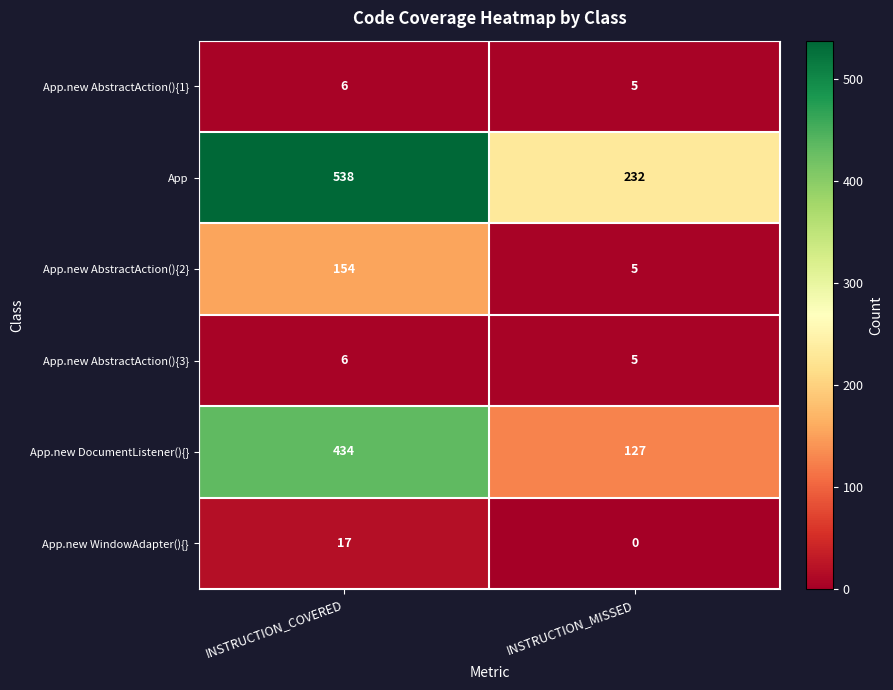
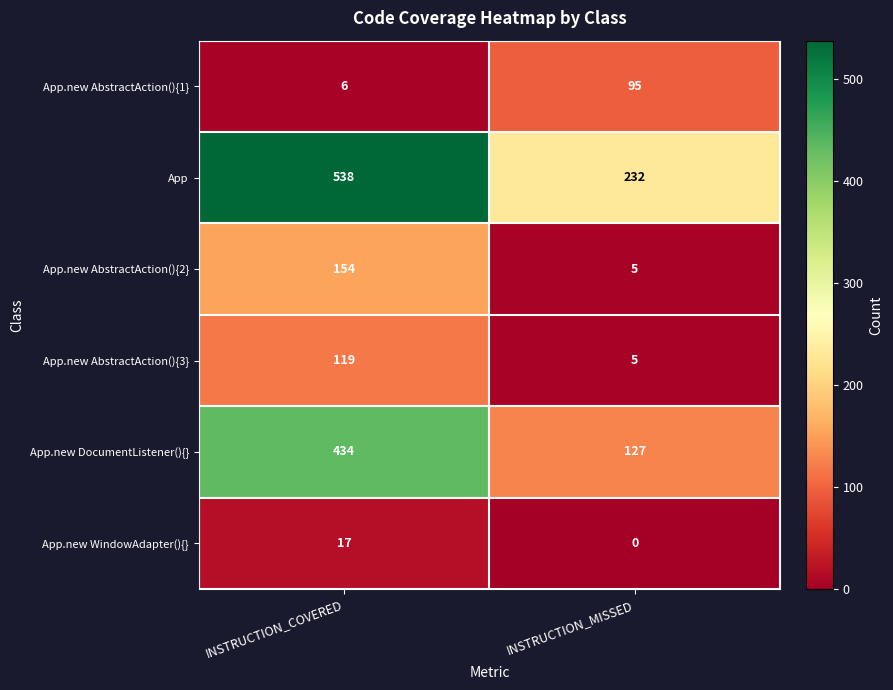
  {
    "App.new AbstractAction(){1}": {
      "INSTRUCTION_COVERED": 6,
-     "INSTRUCTION_MISSED": 5
+     "INSTRUCTION_MISSED": 95
    },
    "App": {
      "INSTRUCTION_COVERED": 538,
      "INSTRUCTION_MISSED": 232
    },
    "App.new AbstractAction(){2}": {
      "INSTRUCTION_COVERED": 154,
      "INSTRUCTION_MISSED": 5
    },
    "App.new AbstractAction(){3}": {
-     "INSTRUCTION_COVERED": 6,
+     "INSTRUCTION_COVERED": 119,
      "INSTRUCTION_MISSED": 5
    },
    "App.new DocumentListener(){}": {
      "INSTRUCTION_COVERED": 434,
      "INSTRUCTION_MISSED": 127
    },
    "App.new WindowAdapter(){}": {
      "INSTRUCTION_COVERED": 17,
      "INSTRUCTION_MISSED": 0
    }
  }
